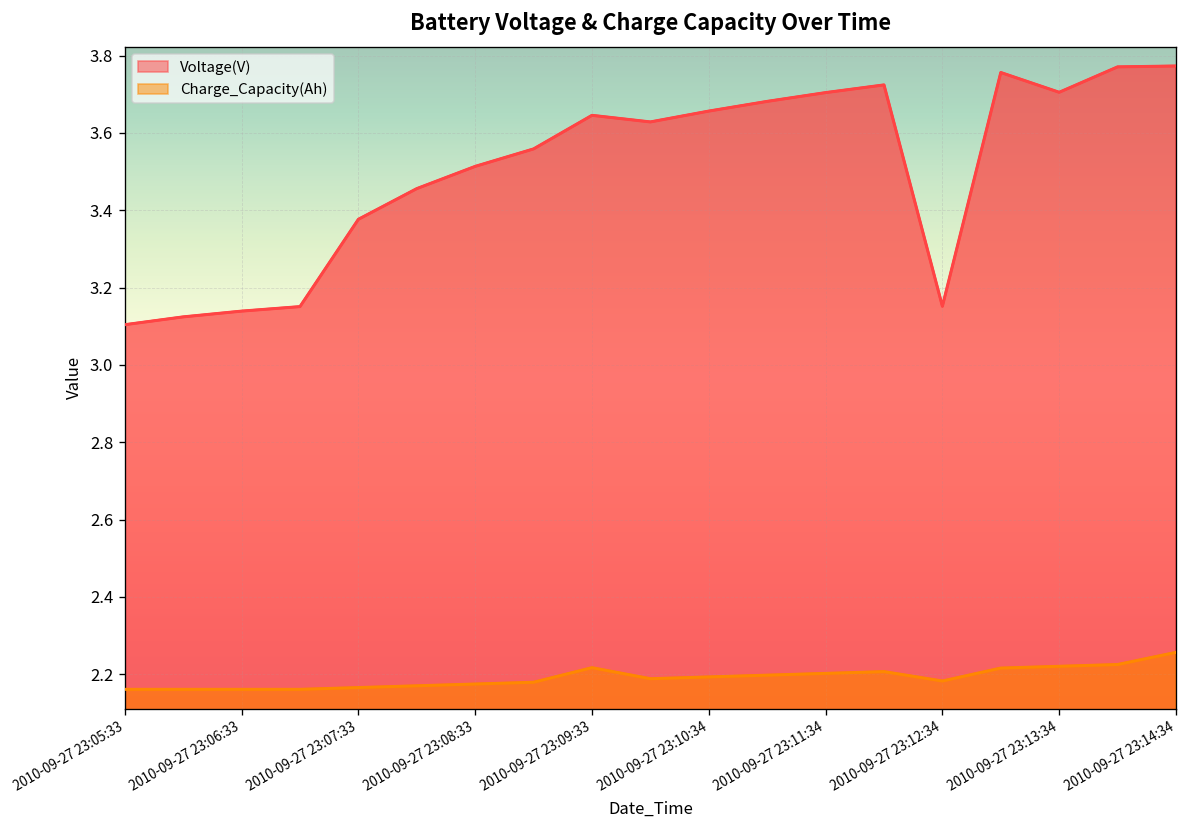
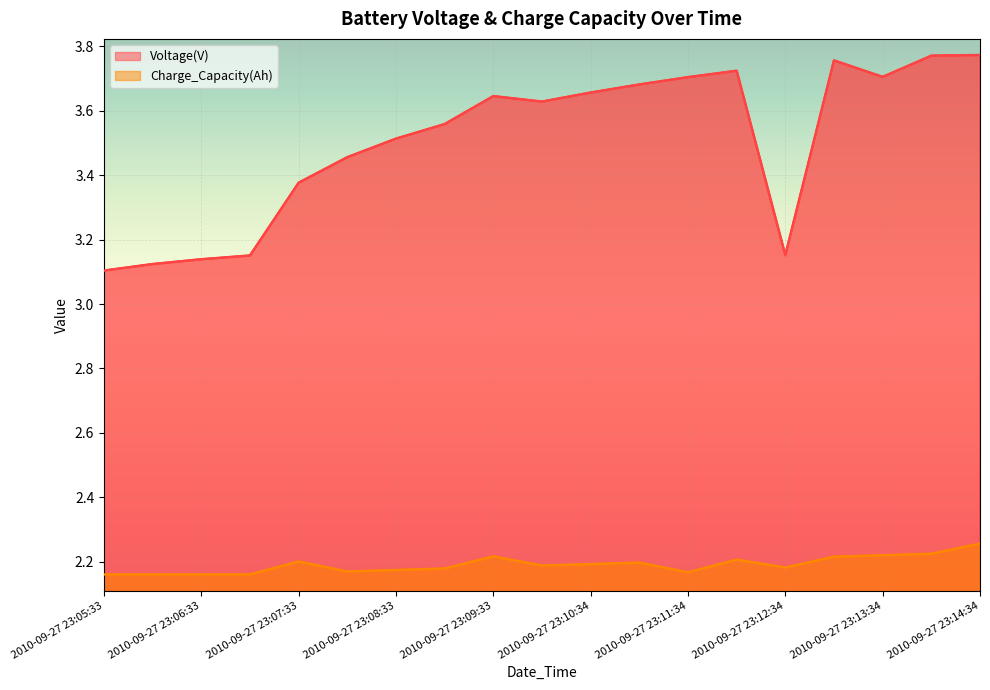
  {
    "Voltage(V)": {
      "2010-09-27 23:05:33": 3.10,
      "2010-09-27 23:06:33": 3.14,
      "2010-09-27 23:07:33": 3.38,
      "2010-09-27 23:08:33": 3.51,
      "2010-09-27 23:09:33": 3.65,
      "2010-09-27 23:10:34": 3.66,
      "2010-09-27 23:11:34": 3.70,
      "2010-09-27 23:12:34": 3.15,
      "2010-09-27 23:13:34": 3.71,
      "2010-09-27 23:14:34": 3.77
    },
    "Charge_Capacity(Ah)": {
      "2010-09-27 23:05:33": 2.16,
      "2010-09-27 23:06:33": 2.16,
-     "2010-09-27 23:07:33": 2.17,
+     "2010-09-27 23:07:33": 2.20,
      "2010-09-27 23:08:33": 2.17,
      "2010-09-27 23:09:33": 2.22,
      "2010-09-27 23:10:34": 2.19,
-     "2010-09-27 23:11:34": 2.20,
+     "2010-09-27 23:11:34": 2.17,
      "2010-09-27 23:12:34": 2.18,
      "2010-09-27 23:13:34": 2.22,
      "2010-09-27 23:14:34": 2.26
    }
  }
